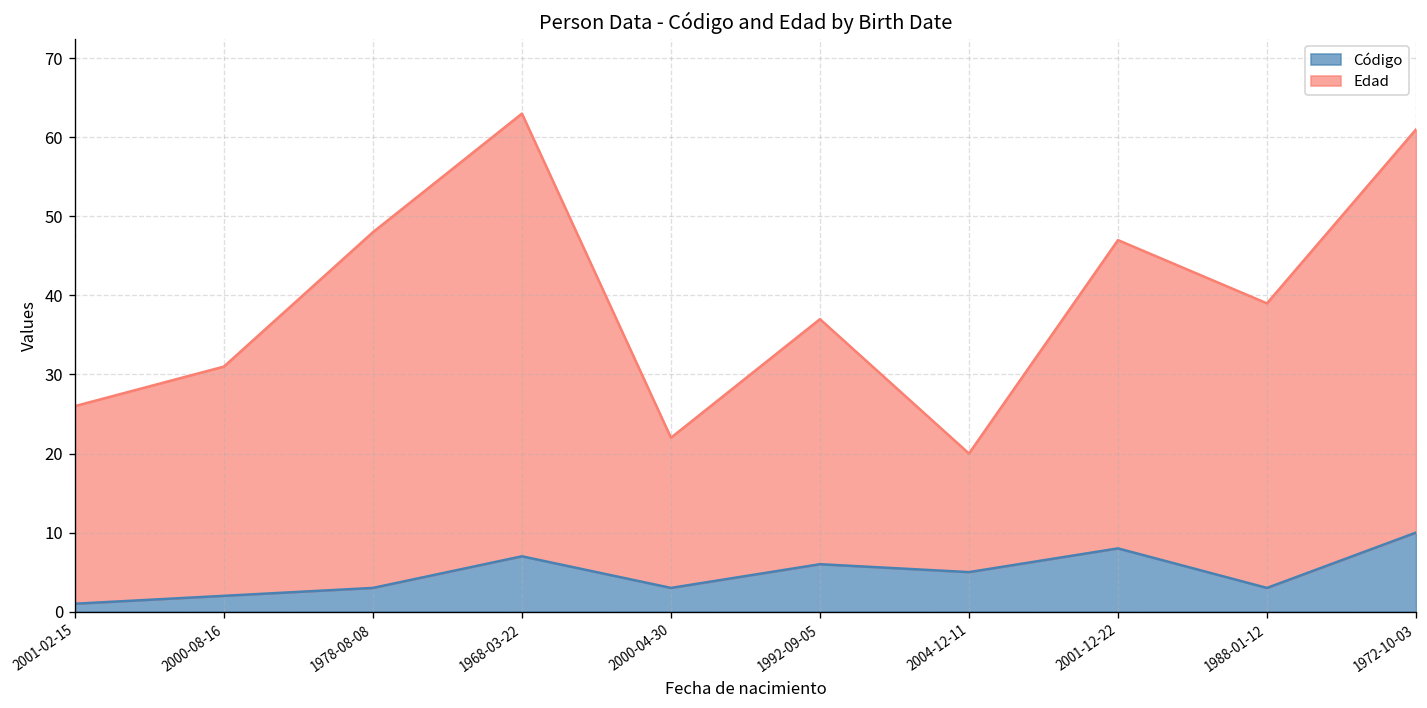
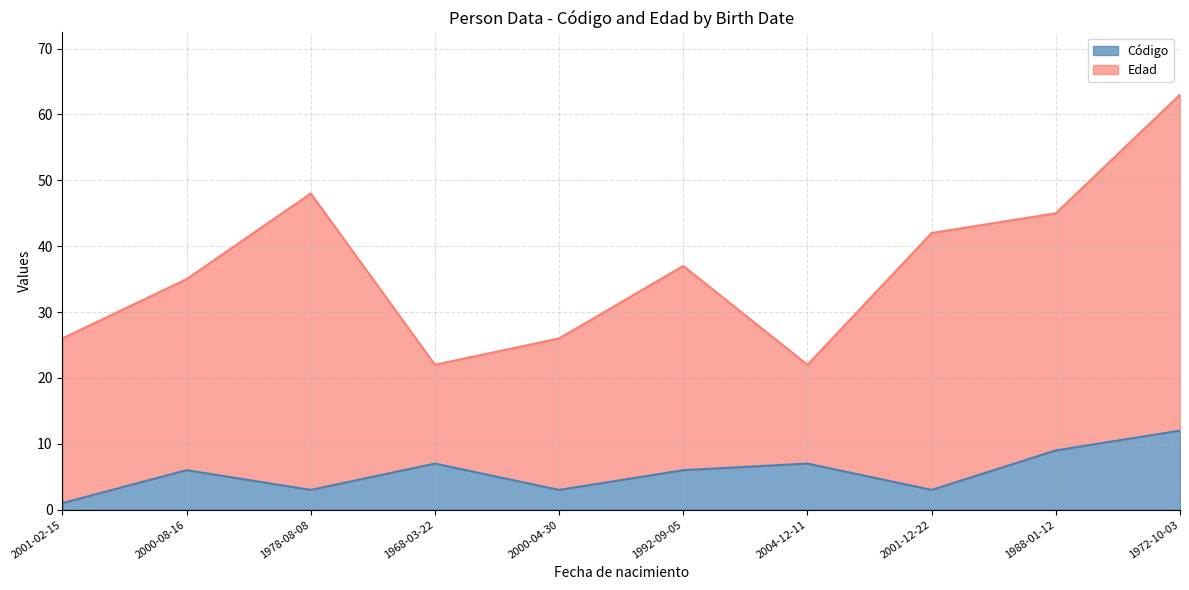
  {
    "Código": {
      "2001-02-15": 1,
-     "2000-08-16": 2,
+     "2000-08-16": 6,
      "1978-08-08": 3,
      "1968-03-22": 7,
      "2000-04-30": 3,
      "1992-09-05": 6,
-     "2004-12-11": 5,
-     "2001-12-22": 8,
-     "1988-01-12": 3,
-     "1972-10-03": 10
+     "2004-12-11": 7,
+     "2001-12-22": 3,
+     "1988-01-12": 9,
+     "1972-10-03": 12
    },
    "Edad": {
      "2001-02-15": 25,
      "2000-08-16": 29,
      "1978-08-08": 45,
-     "1968-03-22": 56,
-     "2000-04-30": 19,
+     "1968-03-22": 15,
+     "2000-04-30": 23,
      "1992-09-05": 31,
      "2004-12-11": 15,
      "2001-12-22": 39,
      "1988-01-12": 36,
      "1972-10-03": 51
    }
  }
